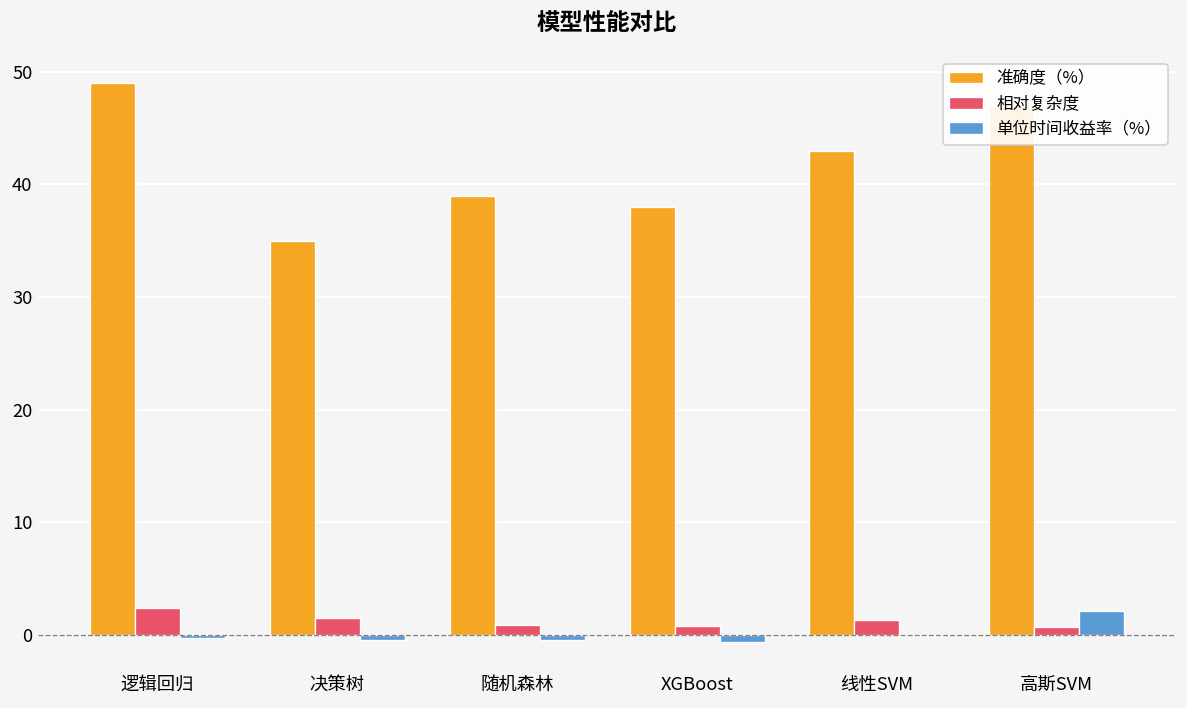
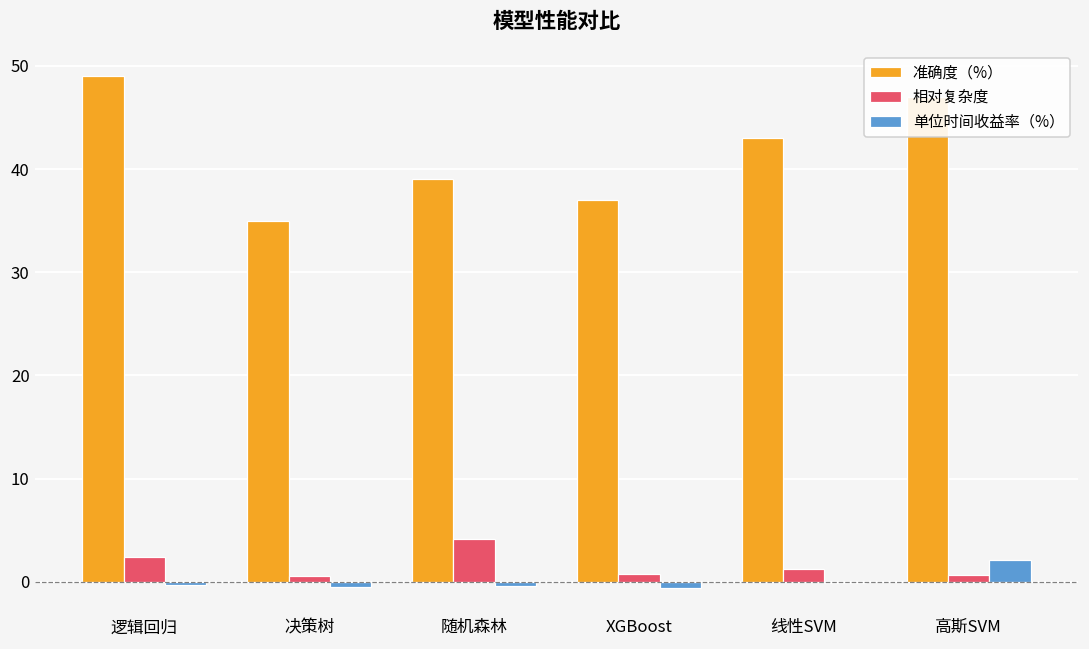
  {
    "准确度（%）": {
      "逻辑回归": 49,
      "决策树": 35,
      "随机森林": 39,
-     "XGBoost": 38,
+     "XGBoost": 37,
      "线性SVM": 43
    },
    "相对复杂度": {
      "逻辑回归": 2,
-     "决策树": 1.5,
-     "随机森林": 1,
+     "决策树": 0.6,
+     "随机森林": 4,
      "XGBoost": 1,
      "线性SVM": 1,
      "高斯SVM": 1
    },
    "单位时间收益率（%）": {
      "逻辑回归": 0,
      "决策树": 0,
      "随机森林": 0,
      "XGBoost": -1,
      "高斯SVM": 2
    }
  }
